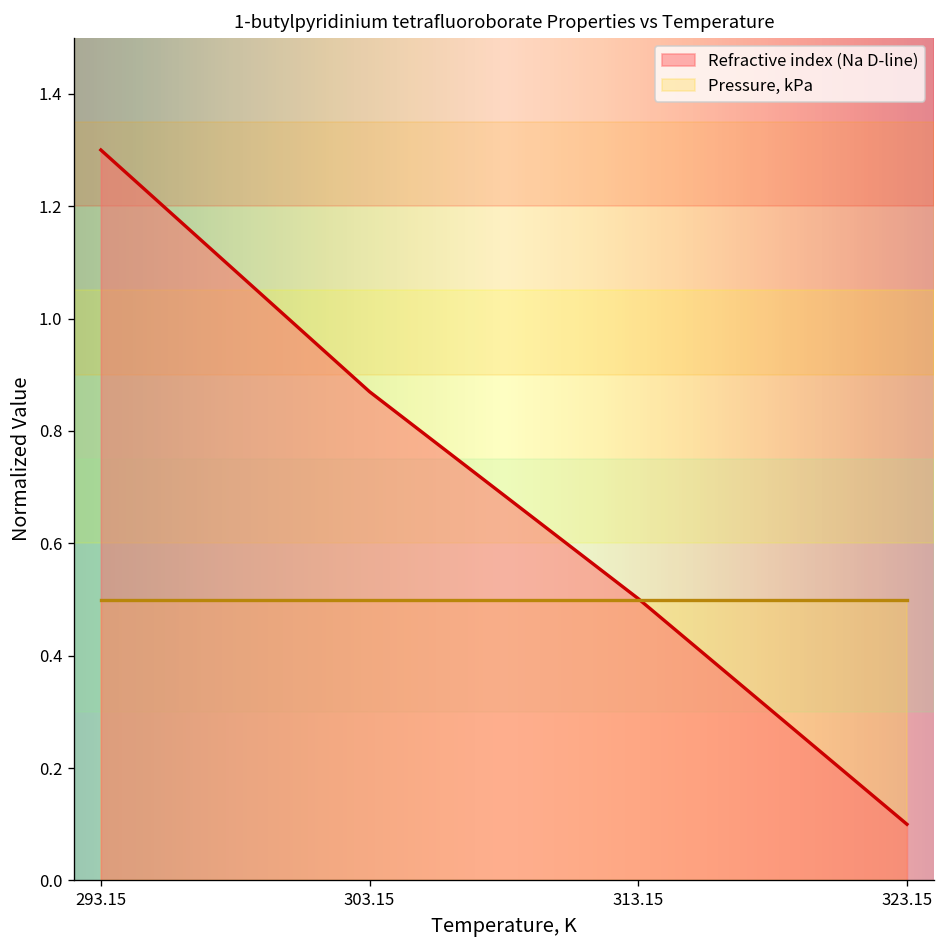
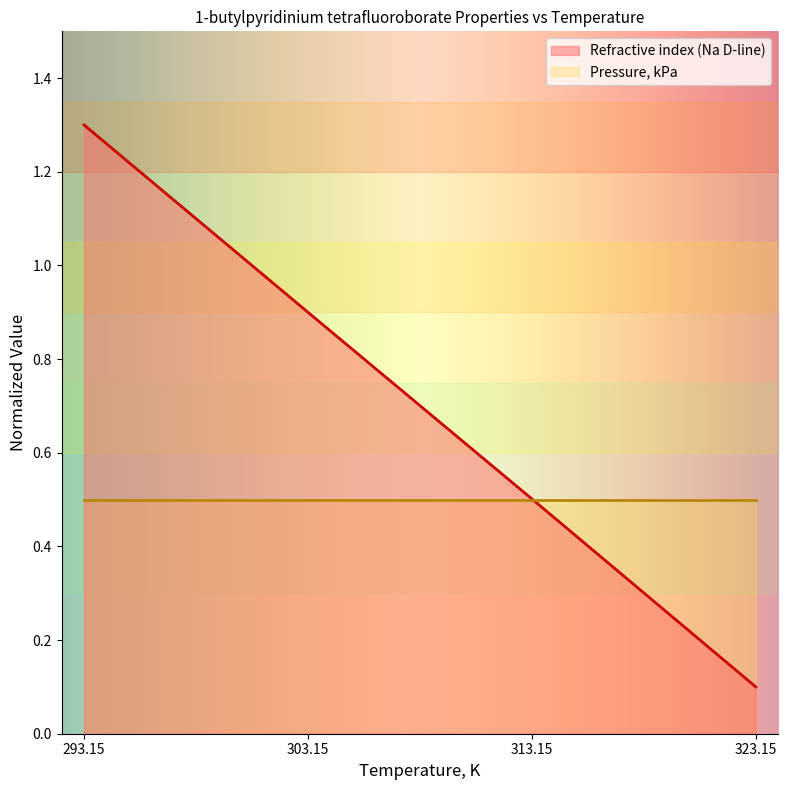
  {
    "Refractive index (Na D-line)": {
      "293.15": 1.30,
-     "303.15": 0.87,
+     "303.15": 0.90,
      "323.15": 0.10
    },
    "Pressure, kPa": {
      "293.15": 0.50,
      "303.15": 0.50,
      "323.15": 0.50
    }
  }
